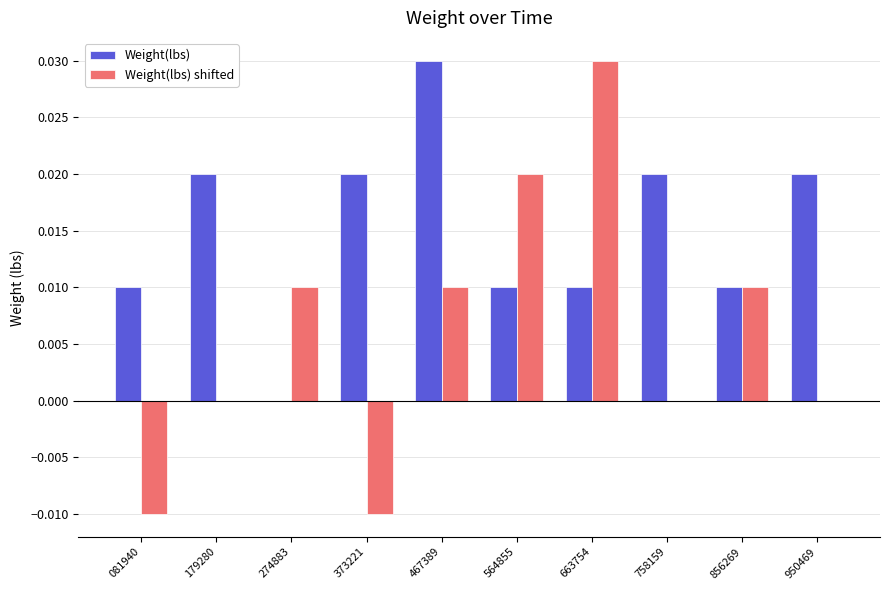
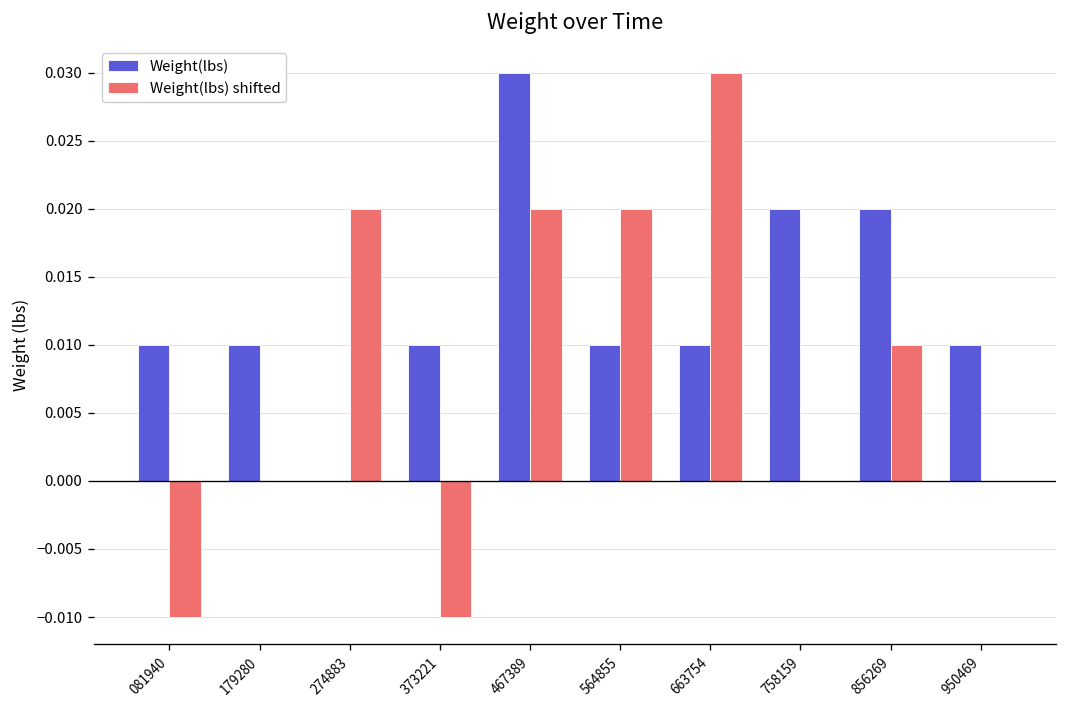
  {
    "Weight(lbs)": {
      "081940": 0.01,
-     "179280": 0.02,
+     "179280": 0.01,
      "274883": 0.00,
-     "373221": 0.02,
+     "373221": 0.01,
      "467389": 0.03,
      "564855": 0.01,
      "663754": 0.01,
      "758159": 0.02,
-     "856269": 0.01,
-     "950469": 0.02
+     "856269": 0.02,
+     "950469": 0.01
    },
    "Weight(lbs) shifted": {
      "081940": -0.01,
      "179280": 0.00,
-     "274883": 0.01,
+     "274883": 0.02,
      "373221": -0.01,
-     "467389": 0.01,
+     "467389": 0.02,
      "564855": 0.02,
      "663754": 0.03,
      "758159": 0.00,
      "856269": 0.01,
      "950469": 0.00
    }
  }
